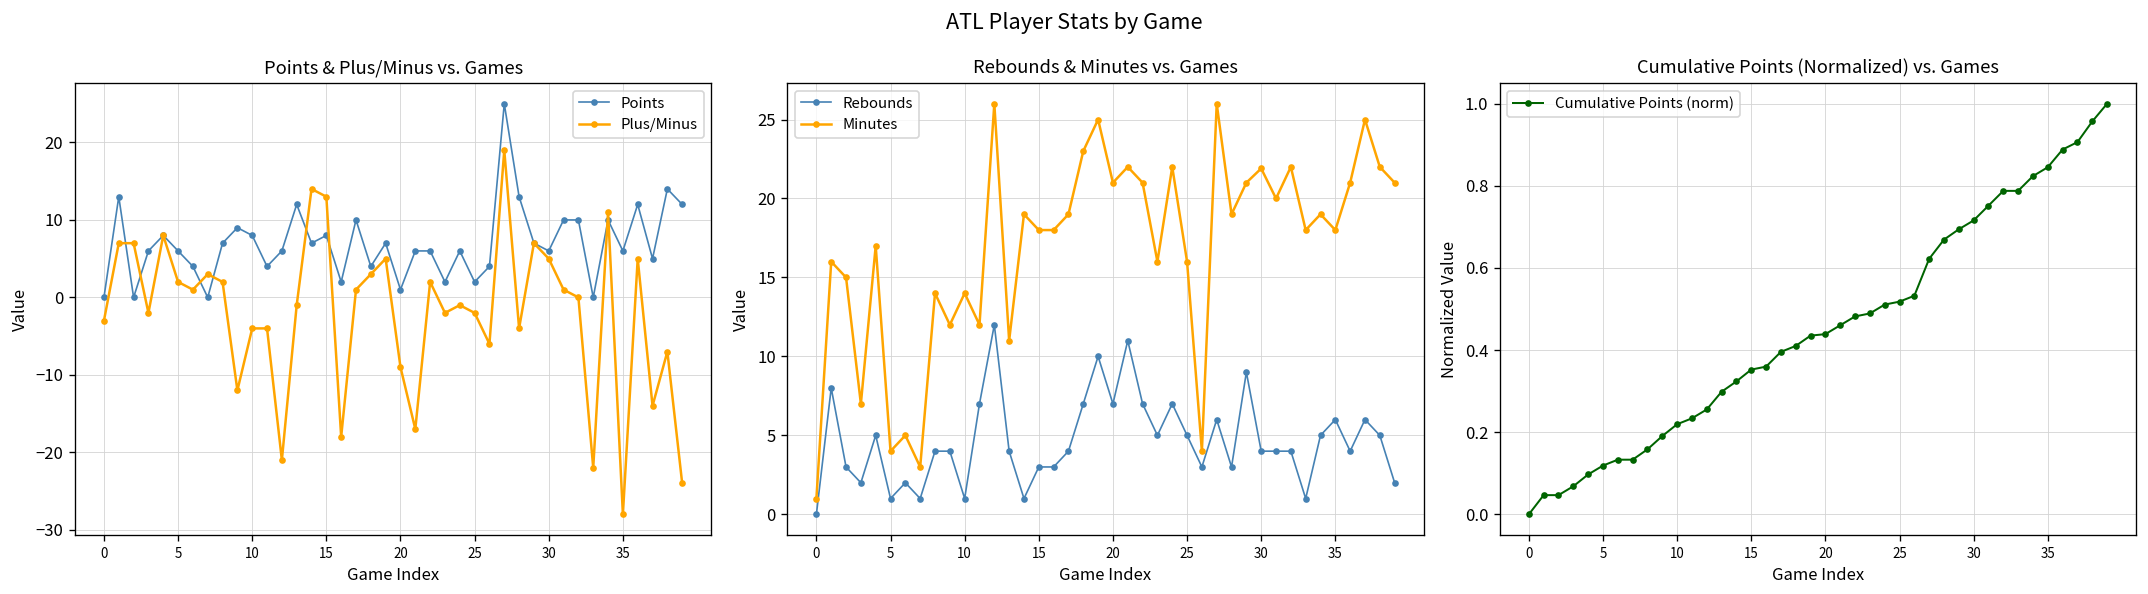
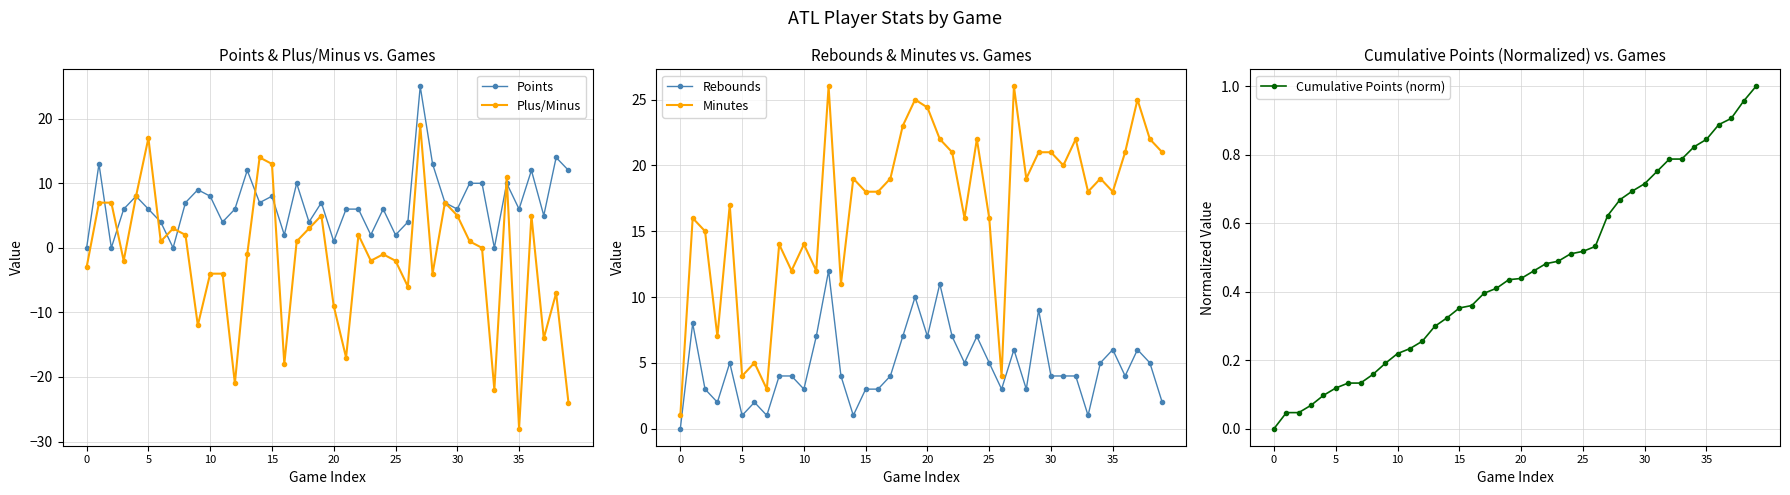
  {
    "Points & Plus/Minus vs. Games": {
      "Points": {
        "0": 0,
        "5": 6,
        "10": 8,
        "15": 8,
        "20": 1,
        "25": 2,
        "30": 6,
        "35": 6
      },
      "Plus/Minus": {
        "0": -3,
-       "5": 2,
+       "5": 17,
        "10": -4,
        "15": 13,
        "20": -9,
        "25": -2,
        "30": 5,
        "35": -28
      }
    },
    "Rebounds & Minutes vs. Games": {
      "Rebounds": {
        "0": 0,
        "5": 1,
-       "10": 1,
+       "10": 3,
        "15": 3,
        "20": 7,
        "25": 5,
        "30": 4,
        "35": 6
      },
      "Minutes": {
        "0": 1.0,
        "5": 4.0,
        "10": 14.0,
        "15": 18.0,
-       "20": 21.0,
+       "20": 24.4,
        "25": 16.0,
-       "30": 21.9,
+       "30": 21.0,
        "35": 18.0
      }
    },
    "Cumulative Points (Normalized) vs. Games": {
      "0": 0.00,
      "5": 0.12,
      "10": 0.22,
      "15": 0.35,
      "20": 0.44,
      "25": 0.52,
      "30": 0.72,
      "35": 0.85
    }
  }
